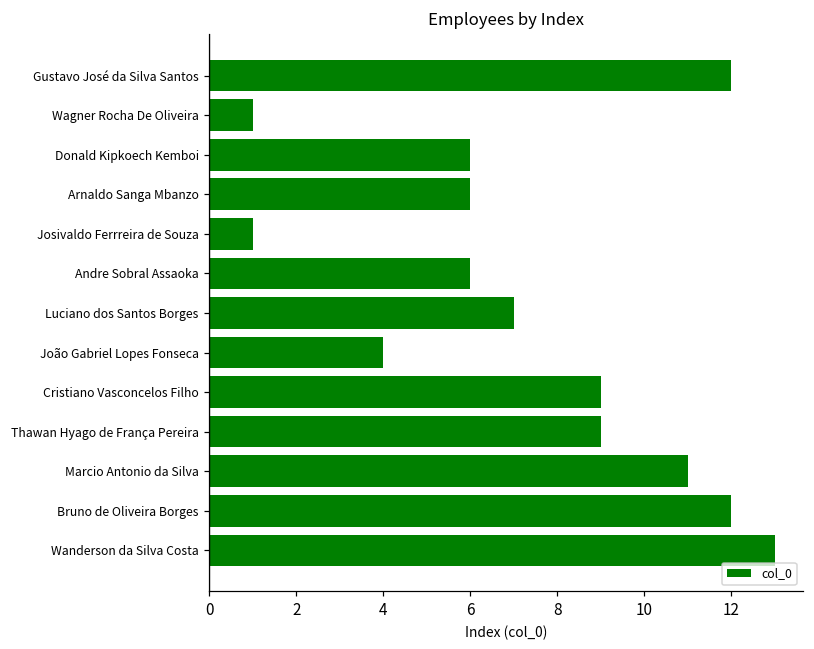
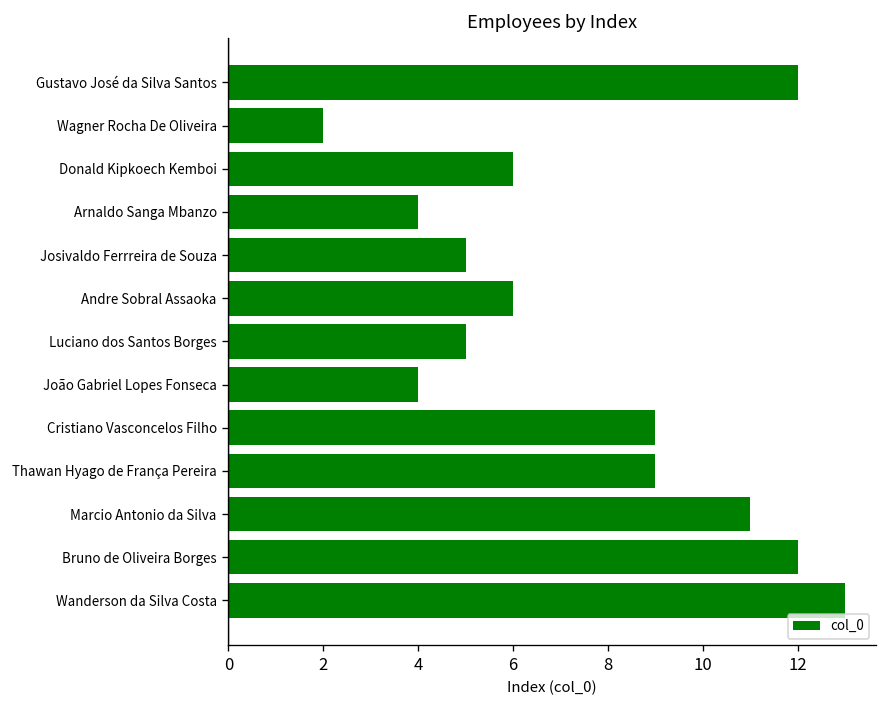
  {
    "Gustavo José da Silva Santos": 12,
-   "Wagner Rocha De Oliveira": 1,
+   "Wagner Rocha De Oliveira": 2,
    "Donald Kipkoech Kemboi": 6,
-   "Arnaldo Sanga Mbanzo": 6,
-   "Josivaldo Ferrreira de Souza": 1,
+   "Arnaldo Sanga Mbanzo": 4,
+   "Josivaldo Ferrreira de Souza": 5,
    "Andre Sobral Assaoka": 6,
-   "Luciano dos Santos Borges": 7,
+   "Luciano dos Santos Borges": 5,
    "João Gabriel Lopes Fonseca": 4,
    "Cristiano Vasconcelos Filho": 9,
    "Thawan Hyago de França Pereira": 9,
    "Marcio Antonio da Silva": 11,
    "Bruno de Oliveira Borges": 12,
    "Wanderson da Silva Costa": 13
  }
